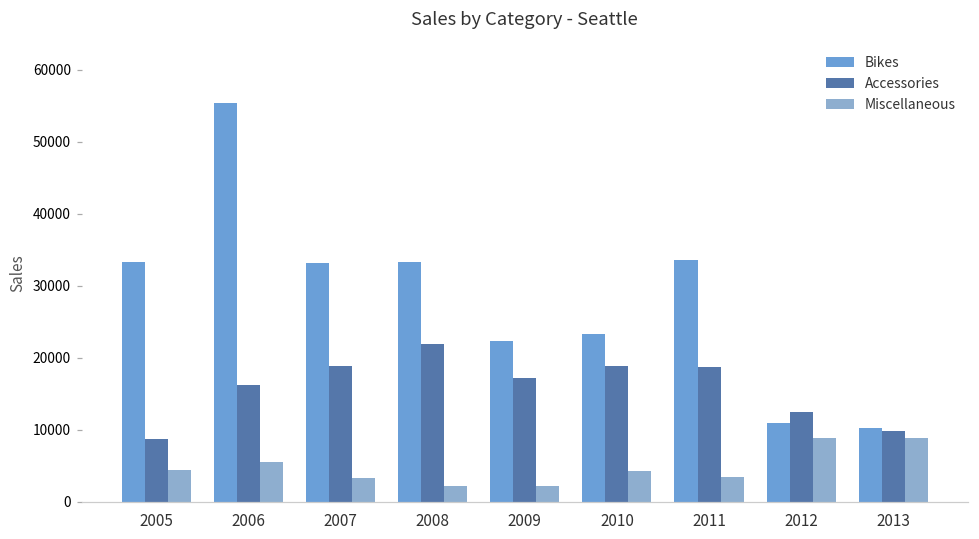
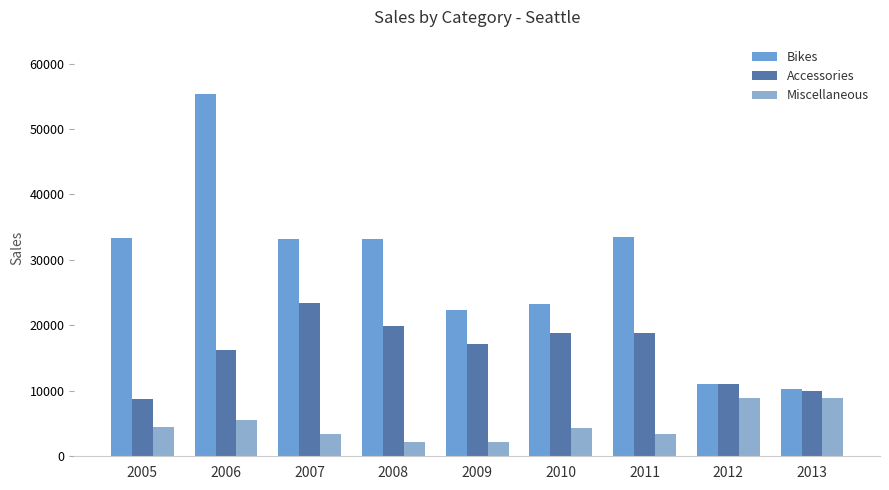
  {
    "Accessories": {
      "2005": 9000,
      "2006": 16000,
-     "2007": 19000,
-     "2008": 22000,
+     "2007": 23000,
+     "2008": 20000,
      "2009": 17000,
      "2010": 19000,
      "2011": 19000,
-     "2012": 12000,
+     "2012": 11000,
      "2013": 10000
    }
  }
